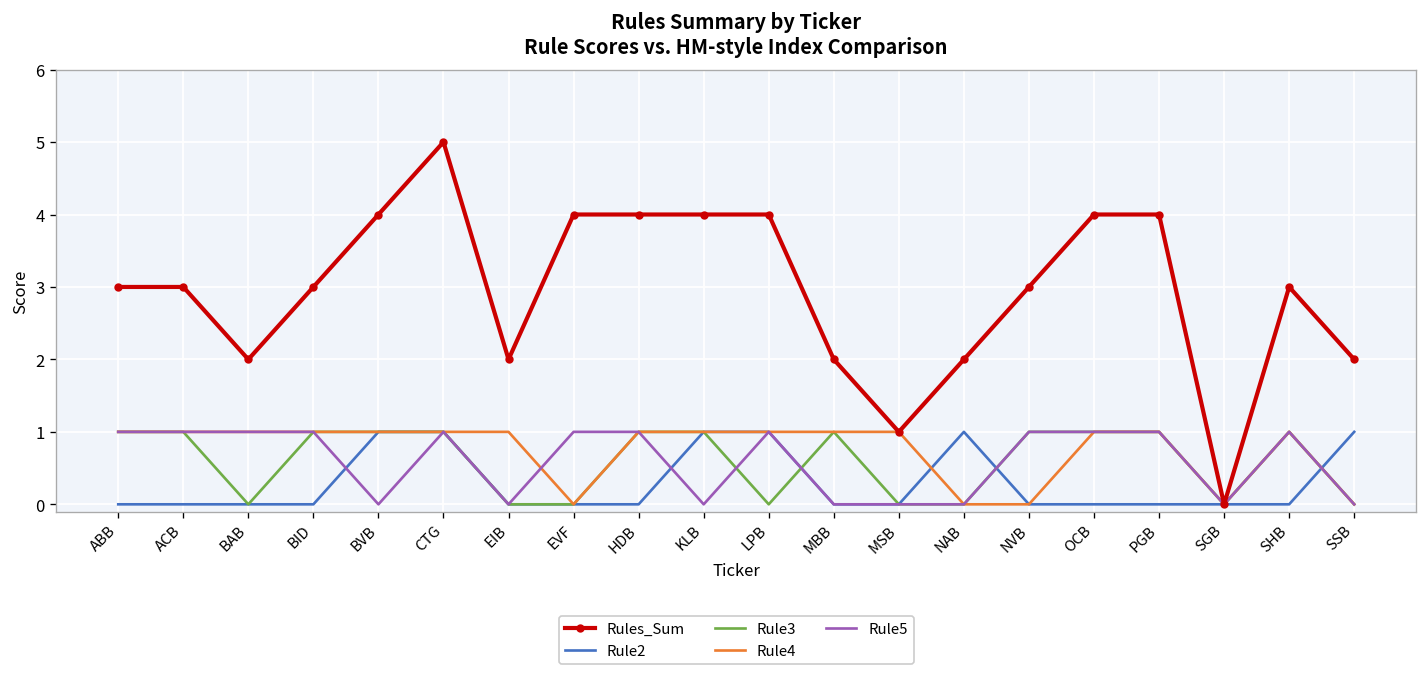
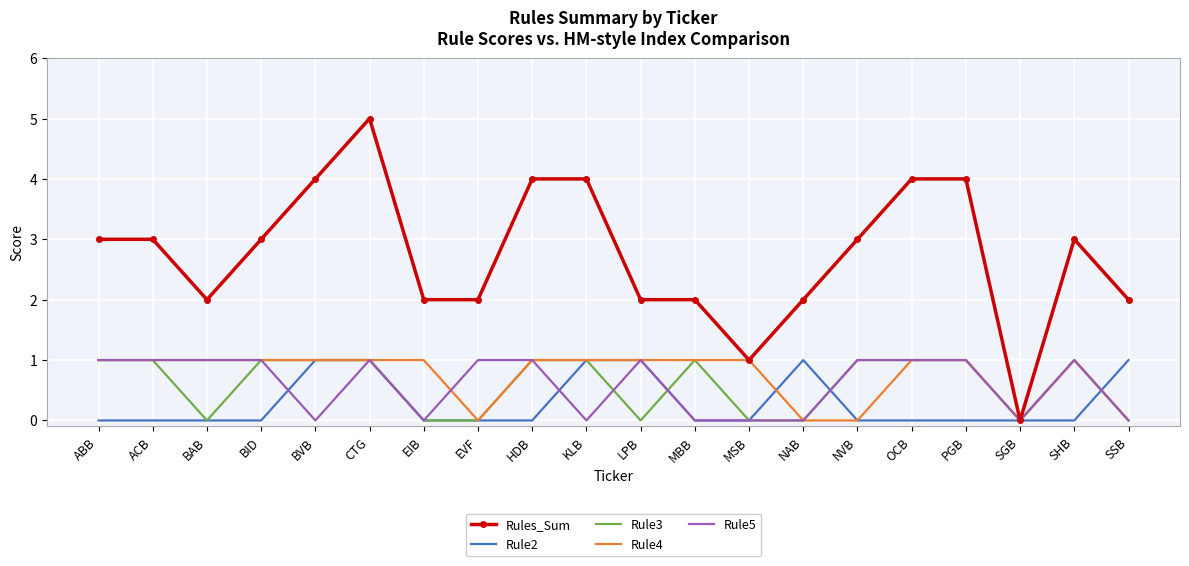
  {
    "Rules_Sum": {
      "ABB": 3,
      "ACB": 3,
      "BAB": 2,
      "BID": 3,
      "BVB": 4,
      "CTG": 5,
      "EIB": 2,
-     "EVF": 4,
+     "EVF": 2,
      "HDB": 4,
      "KLB": 4,
-     "LPB": 4,
+     "LPB": 2,
      "MBB": 2,
      "NAB": 2,
      "NVB": 3,
      "OCB": 4,
      "PGB": 4,
      "SHB": 3,
      "SSB": 2
    },
    "Rule2": {
      "ABB": 0,
      "ACB": 0,
      "BID": 0,
      "HDB": 0,
      "NAB": 1,
      "OCB": 0,
      "PGB": 0,
      "SHB": 0,
      "SSB": 1
    },
    "Rule3": {
      "LPB": 0
    },
    "Rule4": {
      "EIB": 1
    },
    "Rule5": {
      "BVB": 0,
      "EVF": 1,
      "KLB": 0
    }
  }
